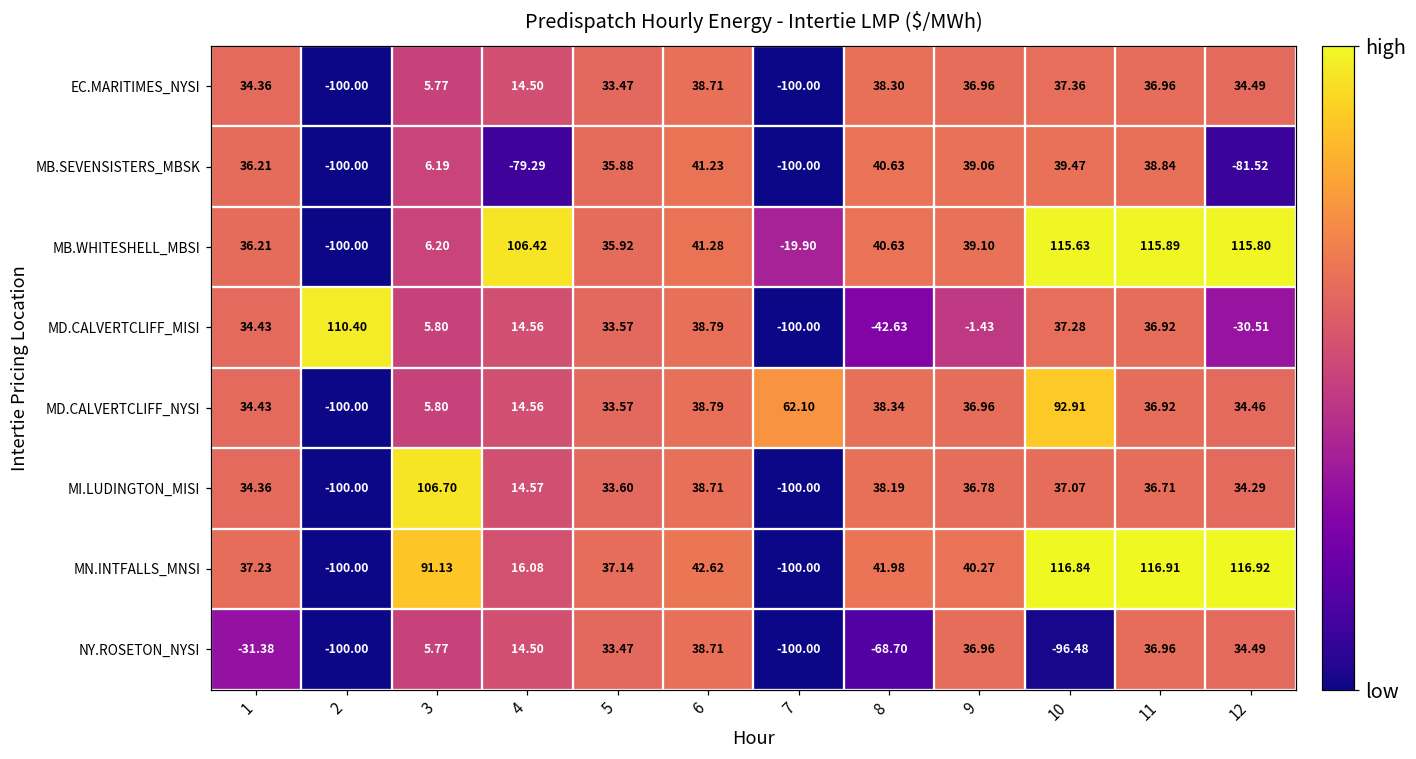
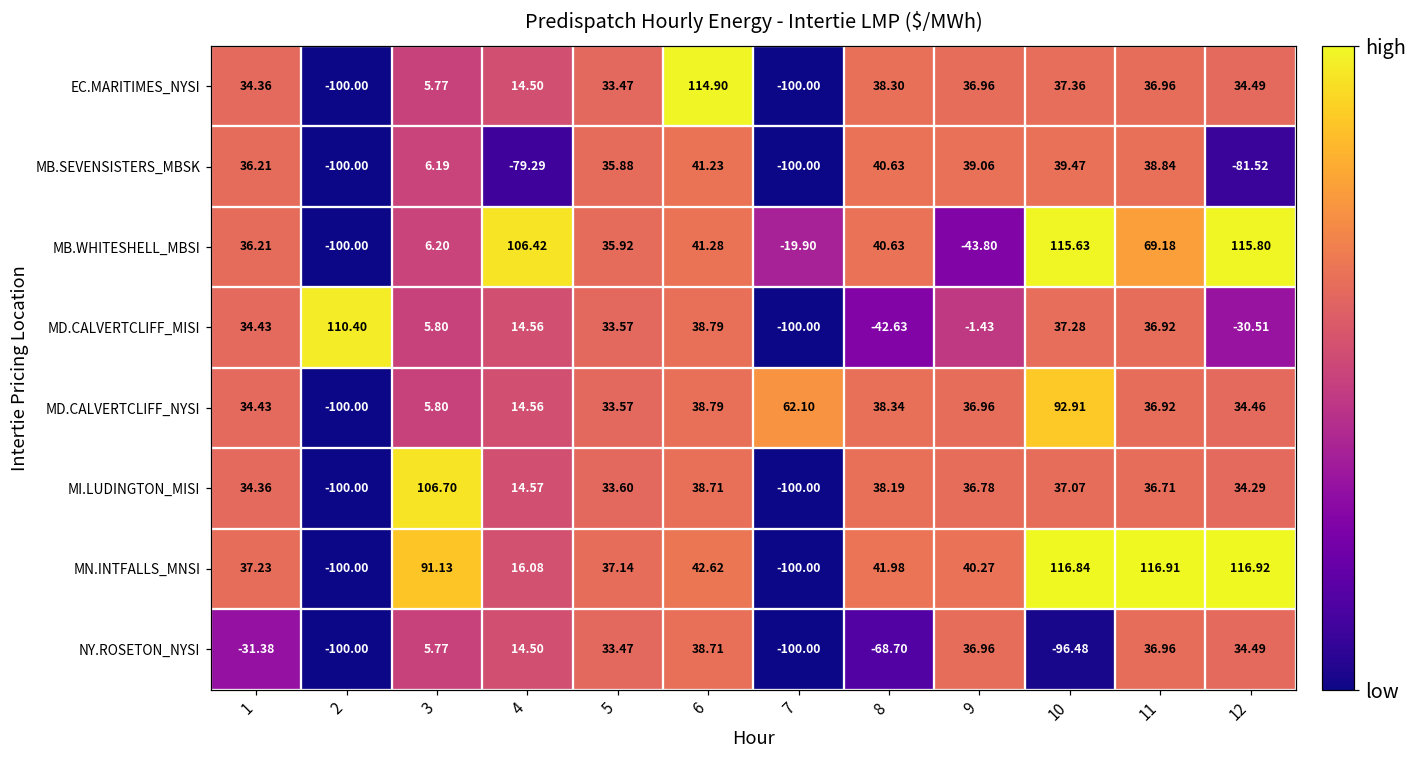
  {
    "EC.MARITIMES_NYSI": {
      "1": 34.36,
      "2": -100.00,
      "3": 5.77,
      "4": 14.50,
      "5": 33.47,
-     "6": 38.71,
+     "6": 114.90,
      "7": -100.00,
      "8": 38.30,
      "9": 36.96,
      "10": 37.36,
      "11": 36.96,
      "12": 34.49
    },
    "MB.SEVENSISTERS_MBSK": {
      "1": 36.21,
      "2": -100.00,
      "3": 6.19,
      "4": -79.29,
      "5": 35.88,
      "6": 41.23,
      "7": -100.00,
      "8": 40.63,
      "9": 39.06,
      "10": 39.47,
      "11": 38.84,
      "12": -81.52
    },
    "MB.WHITESHELL_MBSI": {
      "1": 36.21,
      "2": -100.00,
      "3": 6.20,
      "4": 106.42,
      "5": 35.92,
      "6": 41.28,
      "7": -19.90,
      "8": 40.63,
-     "9": 39.10,
+     "9": -43.80,
      "10": 115.63,
-     "11": 115.89,
+     "11": 69.18,
      "12": 115.80
    },
    "MD.CALVERTCLIFF_MISI": {
      "1": 34.43,
      "2": 110.40,
      "3": 5.80,
      "4": 14.56,
      "5": 33.57,
      "6": 38.79,
      "7": -100.00,
      "8": -42.63,
      "9": -1.43,
      "10": 37.28,
      "11": 36.92,
      "12": -30.51
    },
    "MD.CALVERTCLIFF_NYSI": {
      "1": 34.43,
      "2": -100.00,
      "3": 5.80,
      "4": 14.56,
      "5": 33.57,
      "6": 38.79,
      "7": 62.10,
      "8": 38.34,
      "9": 36.96,
      "10": 92.91,
      "11": 36.92,
      "12": 34.46
    },
    "MI.LUDINGTON_MISI": {
      "1": 34.36,
      "2": -100.00,
      "3": 106.70,
      "4": 14.57,
      "5": 33.60,
      "6": 38.71,
      "7": -100.00,
      "8": 38.19,
      "9": 36.78,
      "10": 37.07,
      "11": 36.71,
      "12": 34.29
    },
    "MN.INTFALLS_MNSI": {
      "1": 37.23,
      "2": -100.00,
      "3": 91.13,
      "4": 16.08,
      "5": 37.14,
      "6": 42.62,
      "7": -100.00,
      "8": 41.98,
      "9": 40.27,
      "10": 116.84,
      "11": 116.91,
      "12": 116.92
    },
    "NY.ROSETON_NYSI": {
      "1": -31.38,
      "2": -100.00,
      "3": 5.77,
      "4": 14.50,
      "5": 33.47,
      "6": 38.71,
      "7": -100.00,
      "8": -68.70,
      "9": 36.96,
      "10": -96.48,
      "11": 36.96,
      "12": 34.49
    }
  }
